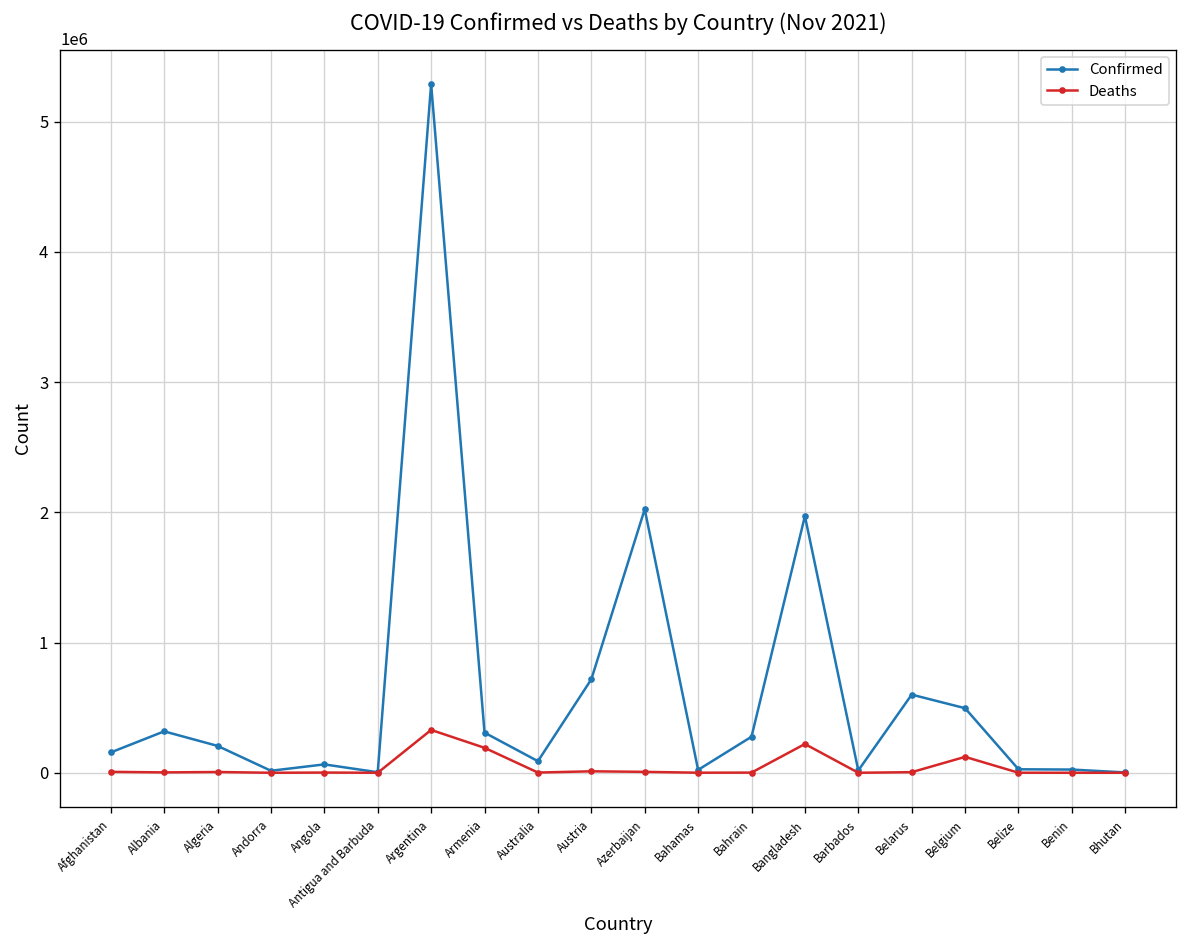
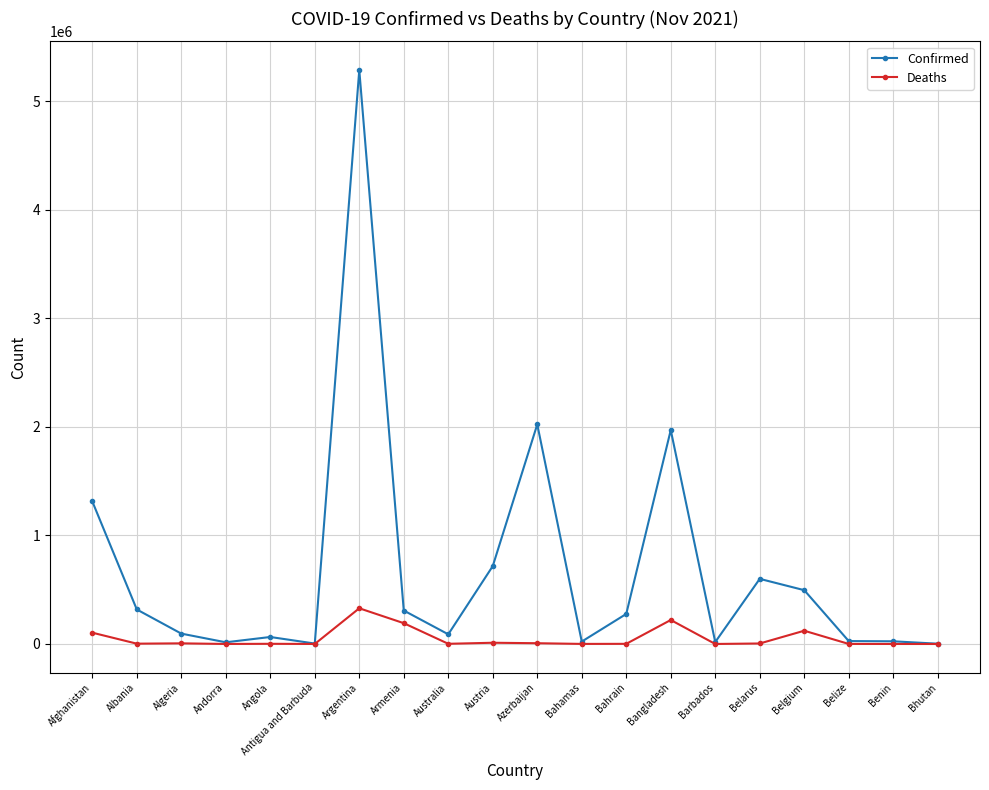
  {
    "Confirmed": {
-     "Afghanistan": 160000,
+     "Afghanistan": 1310000,
      "Albania": 320000,
-     "Algeria": 210000,
+     "Algeria": 100000,
      "Angola": 60000,
      "Argentina": 5290000,
      "Armenia": 310000,
      "Australia": 90000,
      "Austria": 720000,
      "Azerbaijan": 2020000,
      "Bahrain": 280000,
      "Bangladesh": 1970000,
      "Belarus": 600000,
      "Belgium": 500000,
      "Belize": 30000,
      "Benin": 20000
    },
    "Deaths": {
-     "Afghanistan": 10000,
+     "Afghanistan": 100000,
      "Albania": 0,
      "Algeria": 10000,
      "Angola": 0,
      "Argentina": 330000,
      "Armenia": 190000,
      "Australia": 0,
      "Austria": 10000,
      "Azerbaijan": 10000,
      "Bahrain": 0,
      "Bangladesh": 220000,
      "Belarus": 0,
      "Belgium": 120000,
      "Belize": 0,
      "Benin": 0
    }
  }
